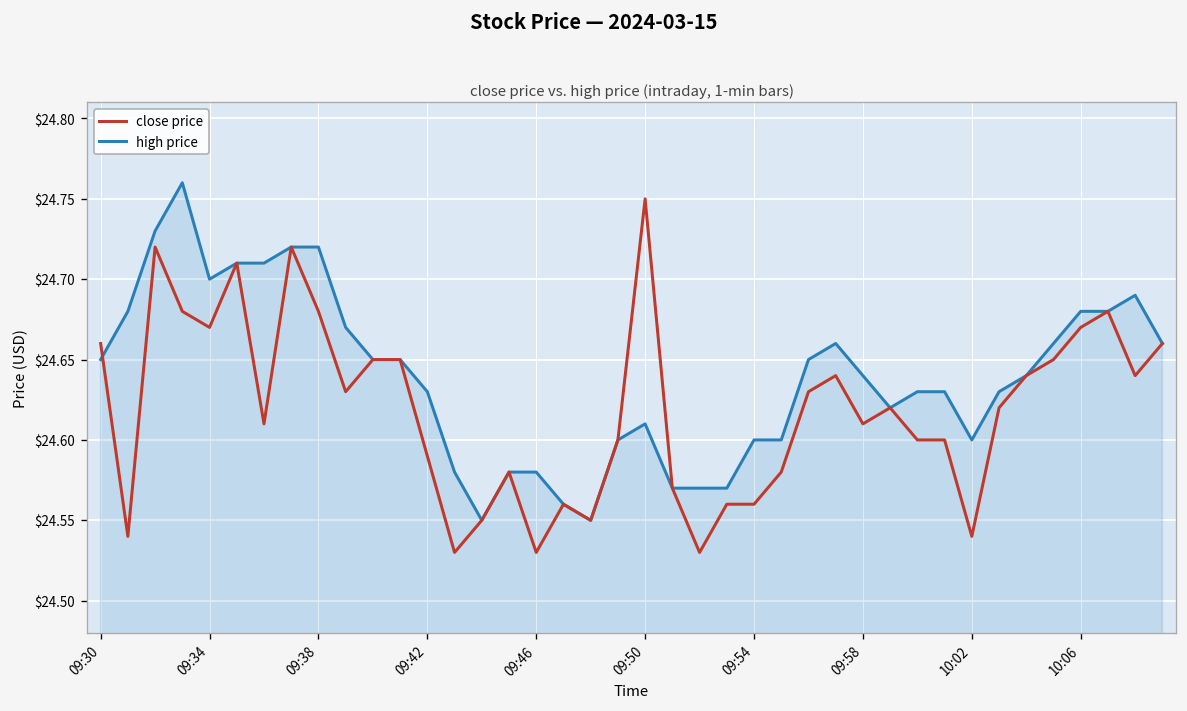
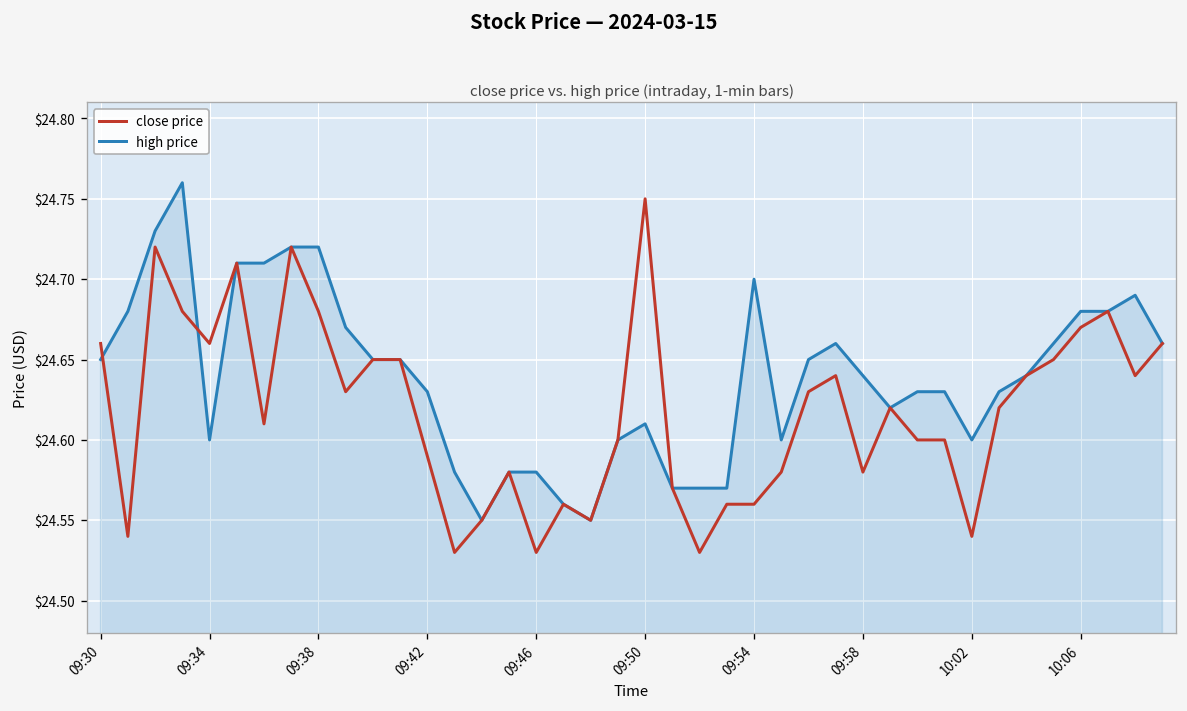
  {
    "close price": {
      "09:30": "$24.66",
-     "09:34": "$24.67",
+     "09:34": "$24.66",
      "09:38": "$24.68",
      "09:42": "$24.59",
      "09:46": "$24.53",
      "09:50": "$24.75",
      "09:54": "$24.56",
-     "09:58": "$24.61",
+     "09:58": "$24.58",
      "10:02": "$24.54",
      "10:06": "$24.67"
    },
    "high price": {
      "09:30": "$24.650",
-     "09:34": "$24.7",
+     "09:34": "$24.6",
      "09:38": "$24.720",
      "09:42": "$24.630",
      "09:46": "$24.580",
      "09:50": "$24.610",
-     "09:54": "$24.6",
+     "09:54": "$24.7",
      "09:58": "$24.640",
      "10:02": "$24.6",
      "10:06": "$24.680"
    }
  }
